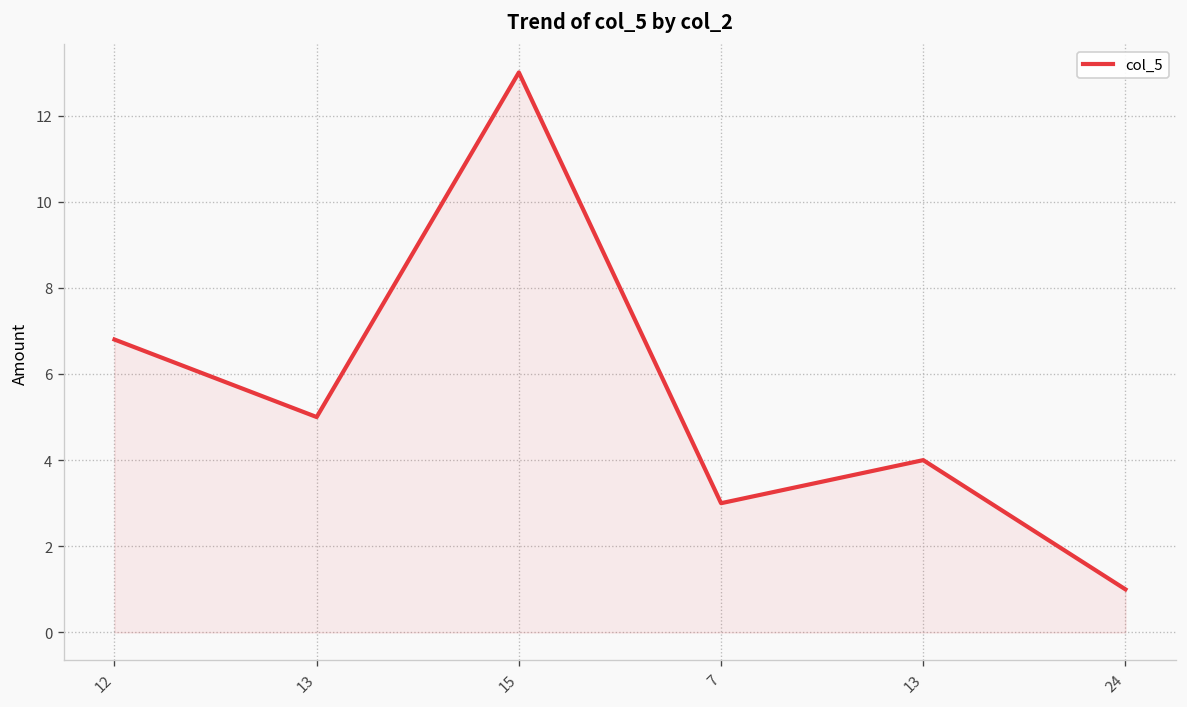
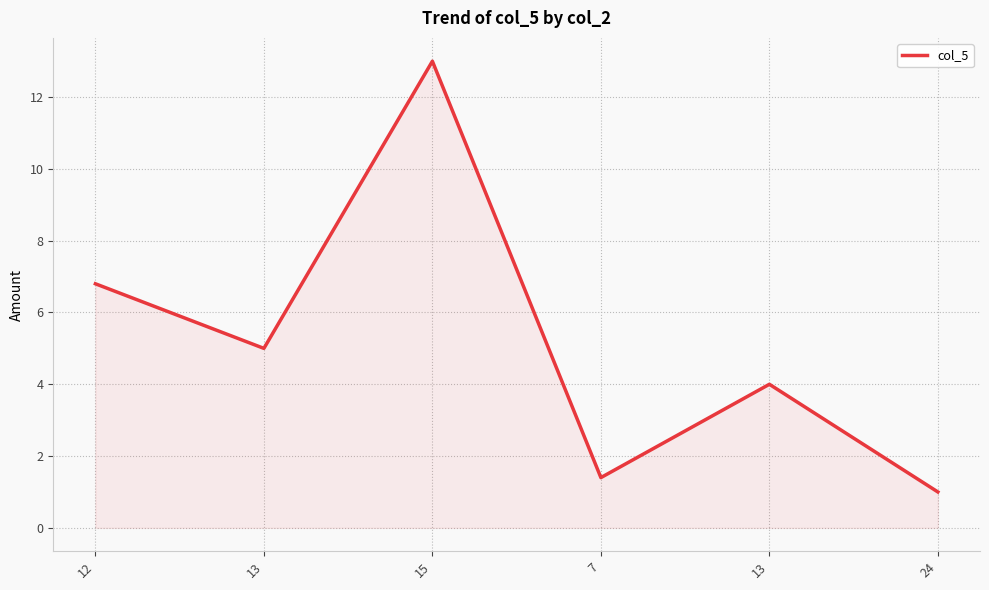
  {
    "12": 6.8,
    "15": 13.0,
-   "7": 3.0,
+   "7": 1.4,
    "24": 1.0
  }
